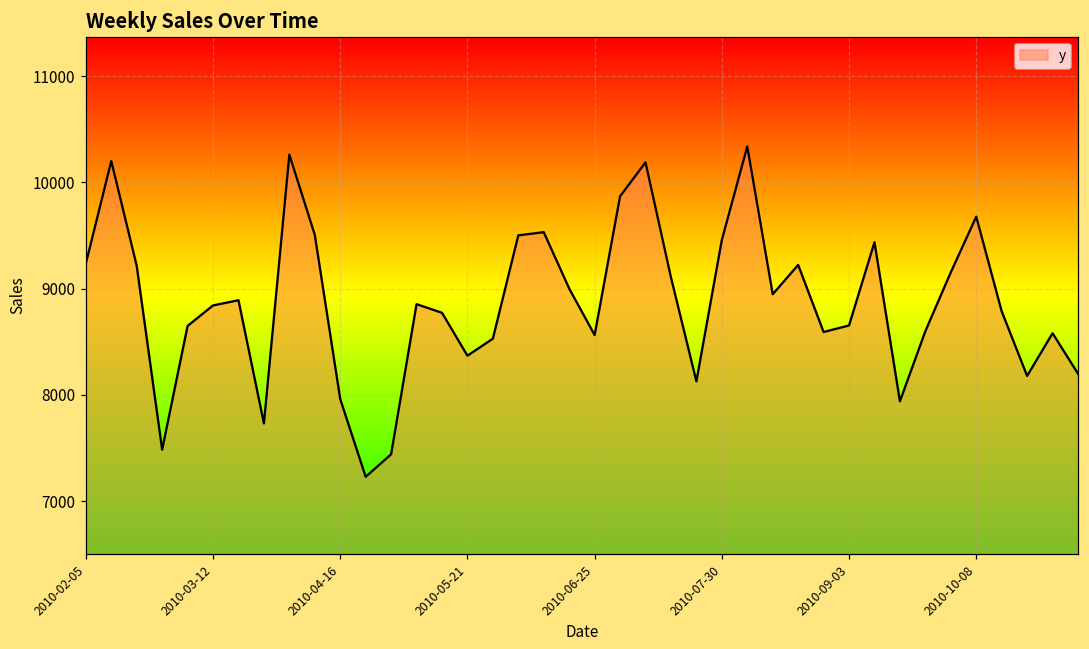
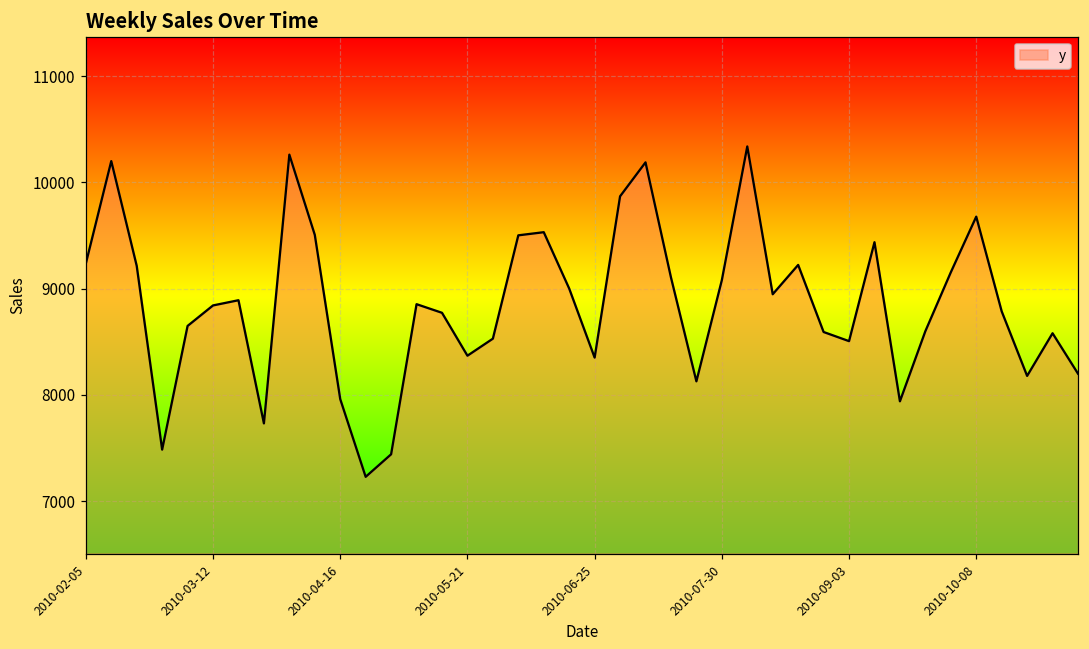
  {
    "2010-02-05": 9200,
    "2010-03-12": 8800,
    "2010-04-16": 8000,
    "2010-05-21": 8400,
-   "2010-06-25": 8600,
-   "2010-07-30": 9500,
-   "2010-09-03": 8700,
+   "2010-06-25": 8400,
+   "2010-07-30": 9100,
+   "2010-09-03": 8500,
    "2010-10-08": 9700
  }
